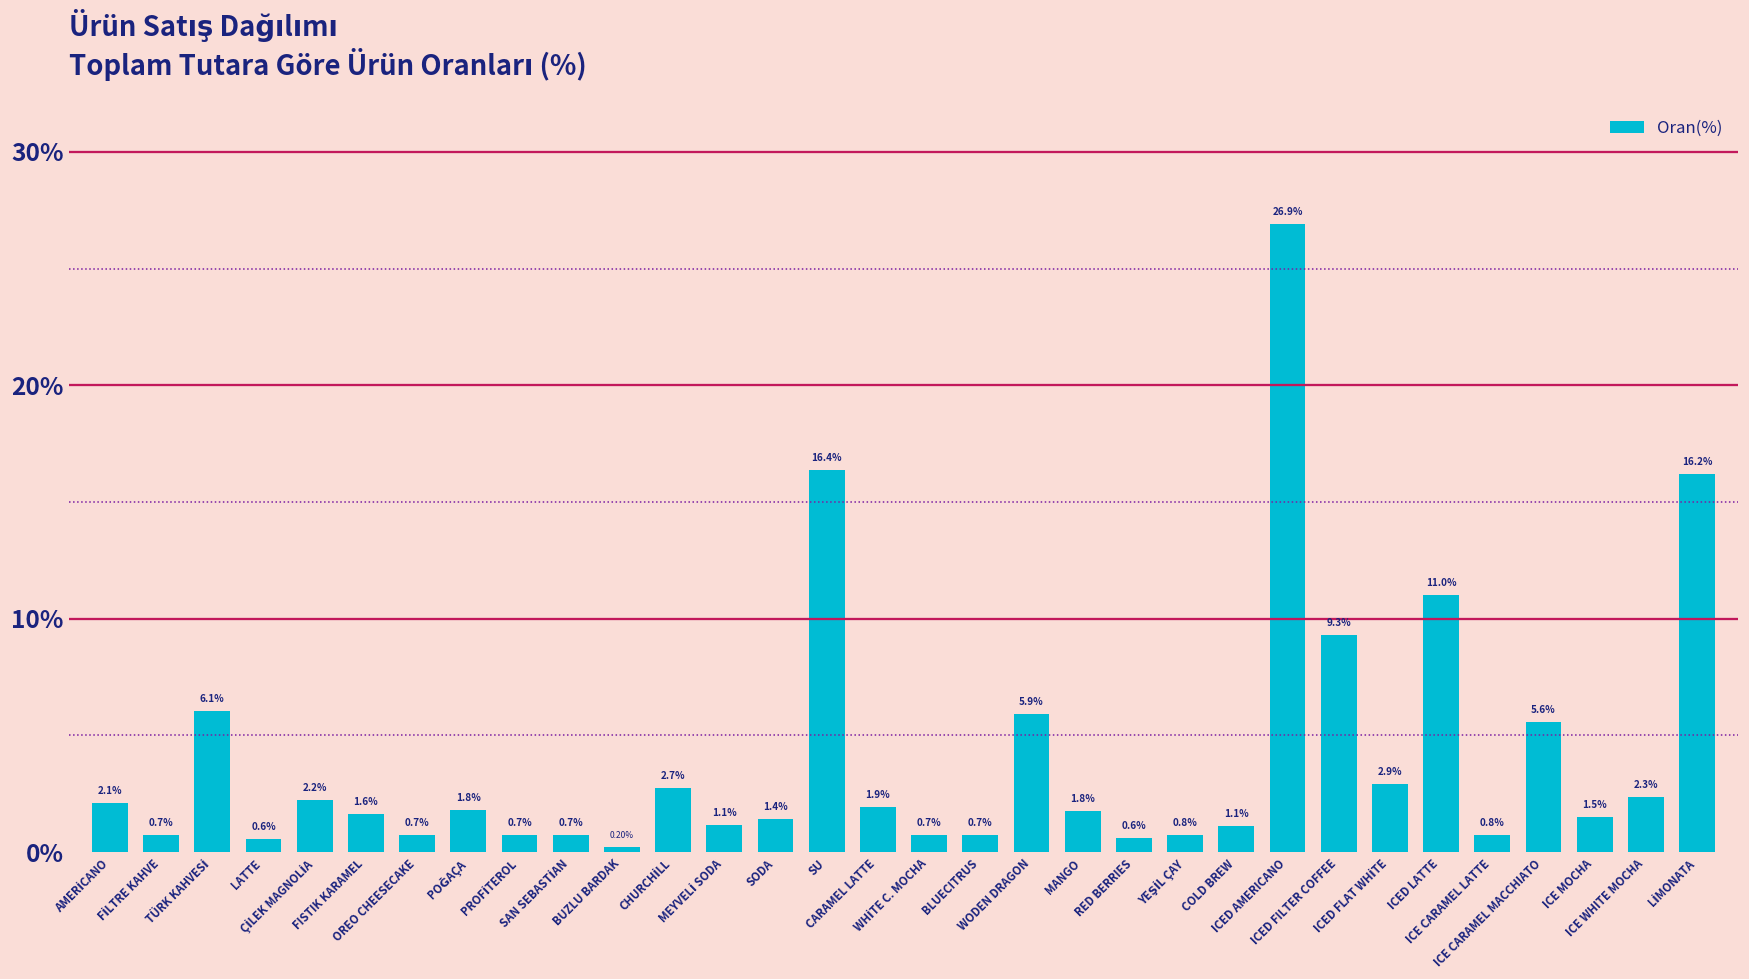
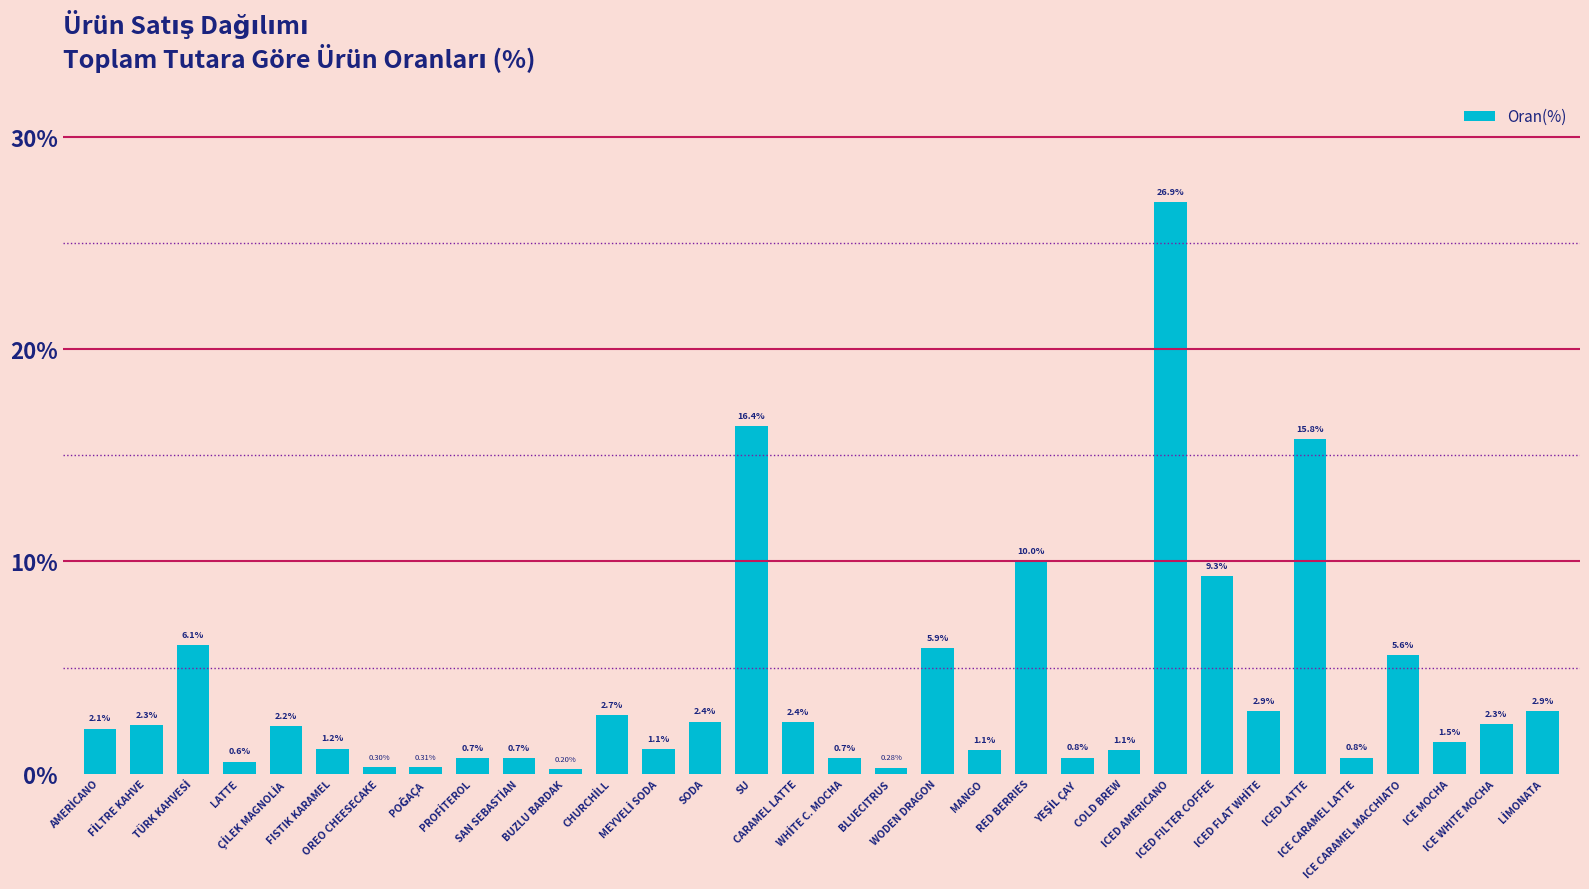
  {
    "AMERİCANO": "2.1%",
-   "FİLTRE KAHVE": "0.7%",
+   "FİLTRE KAHVE": "2.3%",
    "TÜRK KAHVESİ": "6.1%",
    "LATTE": "0.6%",
    "ÇİLEK MAGNOLİA": "2.2%",
-   "FISTIK KARAMEL": "1.6%",
-   "OREO CHEESECAKE": "0.7%",
-   "POĞAÇA": "1.8%",
+   "FISTIK KARAMEL": "1.2%",
+   "OREO CHEESECAKE": "0.30%",
+   "POĞAÇA": "0.31%",
    "PROFİTEROL": "0.7%",
    "SAN SEBASTİAN": "0.7%",
    "BUZLU BARDAK": "0.20%",
    "CHURCHİLL": "2.7%",
    "MEYVELİ SODA": "1.1%",
-   "SODA": "1.4%",
+   "SODA": "2.4%",
    "SU": "16.4%",
-   "CARAMEL LATTE": "1.9%",
+   "CARAMEL LATTE": "2.4%",
    "WHİTE C. MOCHA": "0.7%",
-   "BLUECITRUS": "0.7%",
+   "BLUECITRUS": "0.28%",
    "WODEN DRAGON": "5.9%",
-   "MANGO": "1.8%",
-   "RED BERRIES": "0.6%",
+   "MANGO": "1.1%",
+   "RED BERRIES": "10.0%",
    "YEŞİL ÇAY": "0.8%",
    "COLD BREW": "1.1%",
    "ICED AMERICANO": "26.9%",
    "ICED FILTER COFFEE": "9.3%",
    "ICED FLAT WHİTE": "2.9%",
-   "ICED LATTE": "11.0%",
+   "ICED LATTE": "15.8%",
    "ICE CARAMEL LATTE": "0.8%",
    "ICE CARAMEL MACCHIATO": "5.6%",
    "ICE MOCHA": "1.5%",
    "ICE WHITE MOCHA": "2.3%",
-   "LİMONATA": "16.2%"
+   "LİMONATA": "2.9%"
  }
